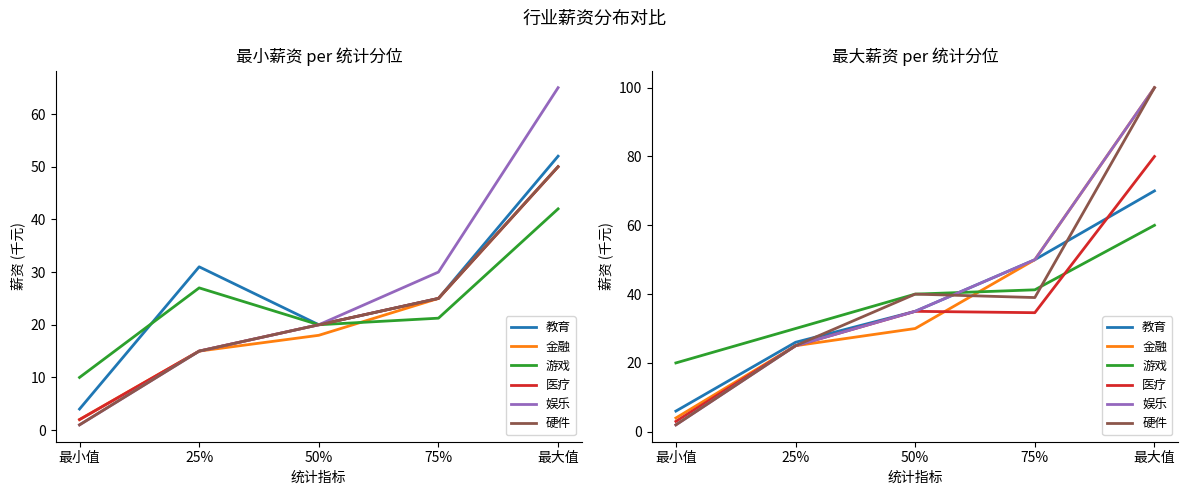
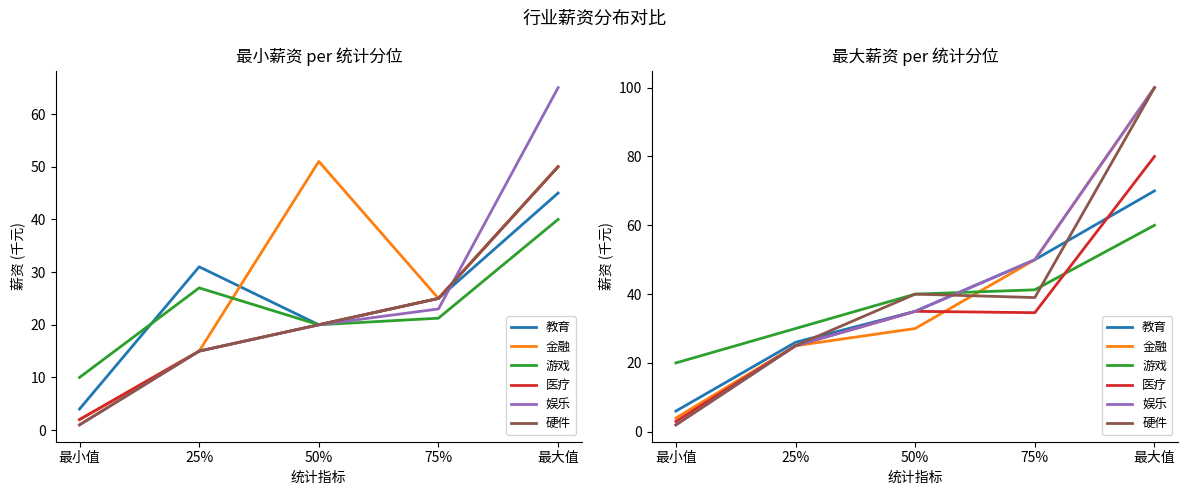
  {
    "最小薪资 per 统计分位": {
      "教育": {
        "最小值": 4,
        "25%": 31,
-       "最大值": 52
+       "最大值": 45
      },
      "金融": {
-       "50%": 18
+       "50%": 51
      },
      "游戏": {
        "最小值": 10,
        "25%": 27,
        "75%": 21,
-       "最大值": 42
+       "最大值": 40
      },
      "娱乐": {
-       "75%": 30,
+       "75%": 23,
        "最大值": 65
      }
    },
    "最大薪资 per 统计分位": {
      "教育": {
        "最小值": 6,
        "25%": 26,
        "最大值": 70
      },
      "金融": {
        "最小值": 4,
        "50%": 30
      },
      "游戏": {
        "最小值": 20,
        "25%": 30,
        "75%": 41,
        "最大值": 60
      },
      "医疗": {
        "最小值": 3,
        "75%": 35,
        "最大值": 80
      },
      "硬件": {
        "75%": 39
      }
    }
  }
